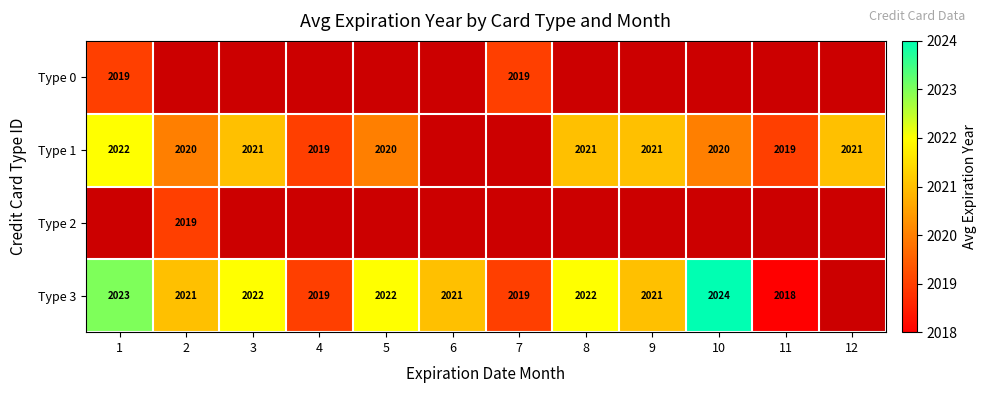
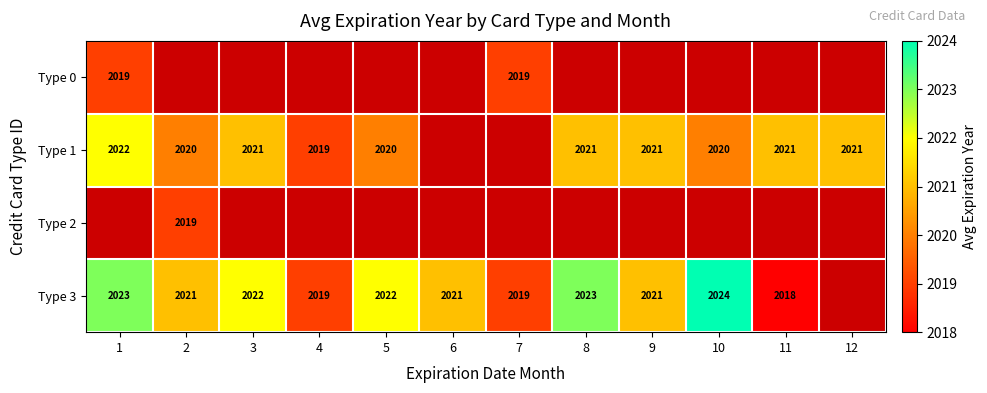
  {
    "Type 0": {
      "1": 2019,
      "7": 2019
    },
    "Type 1": {
      "1": 2022,
      "2": 2020,
      "3": 2021,
      "4": 2019,
      "5": 2020,
      "8": 2021,
      "9": 2021,
      "10": 2020,
-     "11": 2019,
+     "11": 2021,
      "12": 2021
    },
    "Type 2": {
      "2": 2019
    },
    "Type 3": {
      "1": 2023,
      "2": 2021,
      "3": 2022,
      "4": 2019,
      "5": 2022,
      "6": 2021,
      "7": 2019,
-     "8": 2022,
+     "8": 2023,
      "9": 2021,
      "10": 2024,
      "11": 2018
    }
  }
